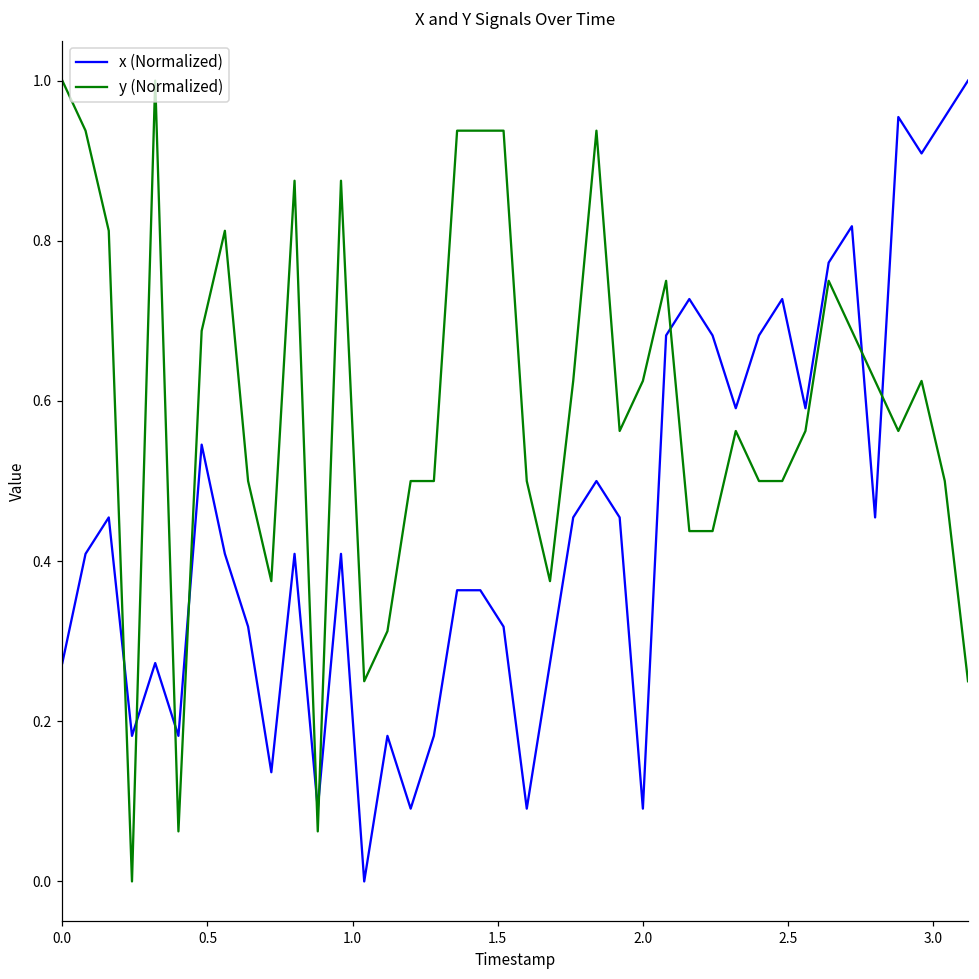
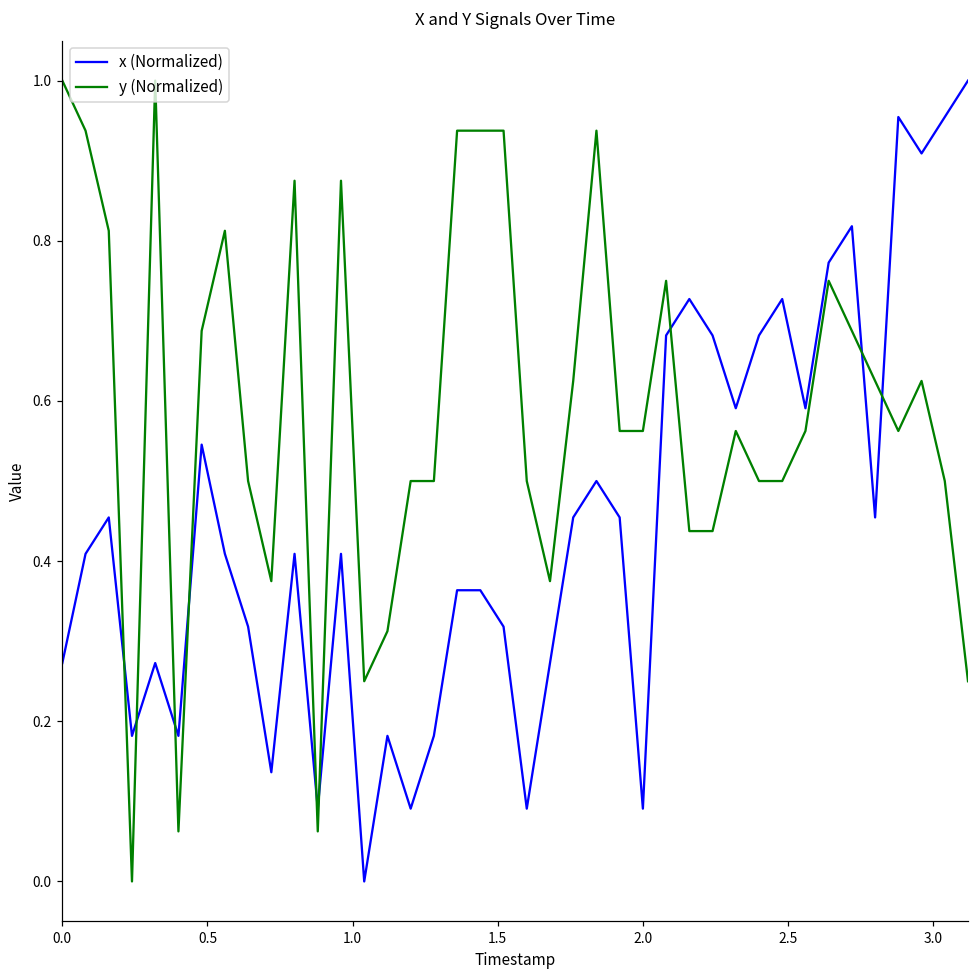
  {
    "x (Normalized)": {
      "0.0": 0.27,
      "2.0": 0.09
    },
    "y (Normalized)": {
      "0.0": 1.00,
-     "2.0": 0.63
+     "2.0": 0.56
    }
  }
